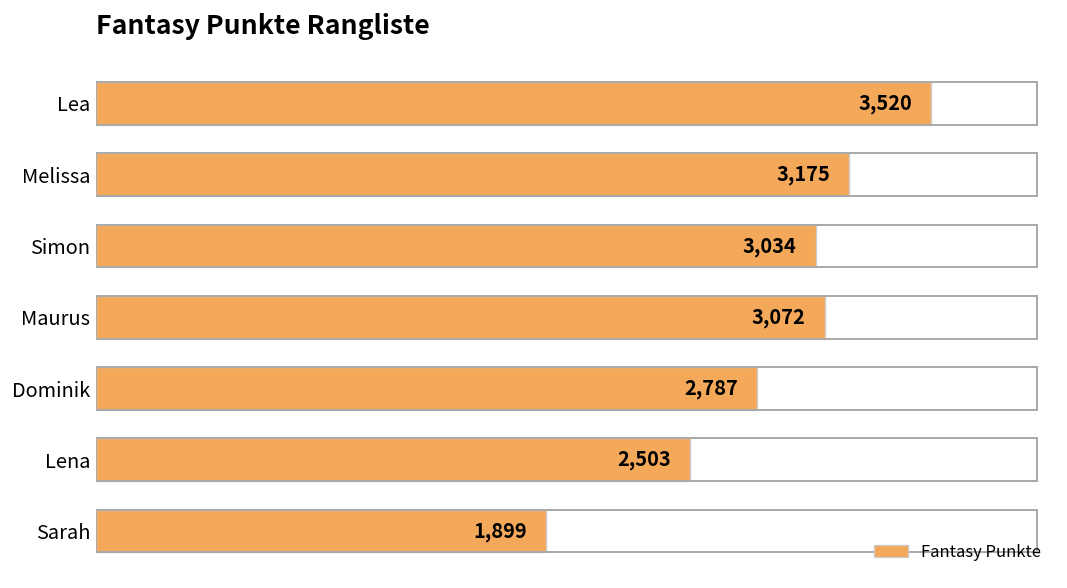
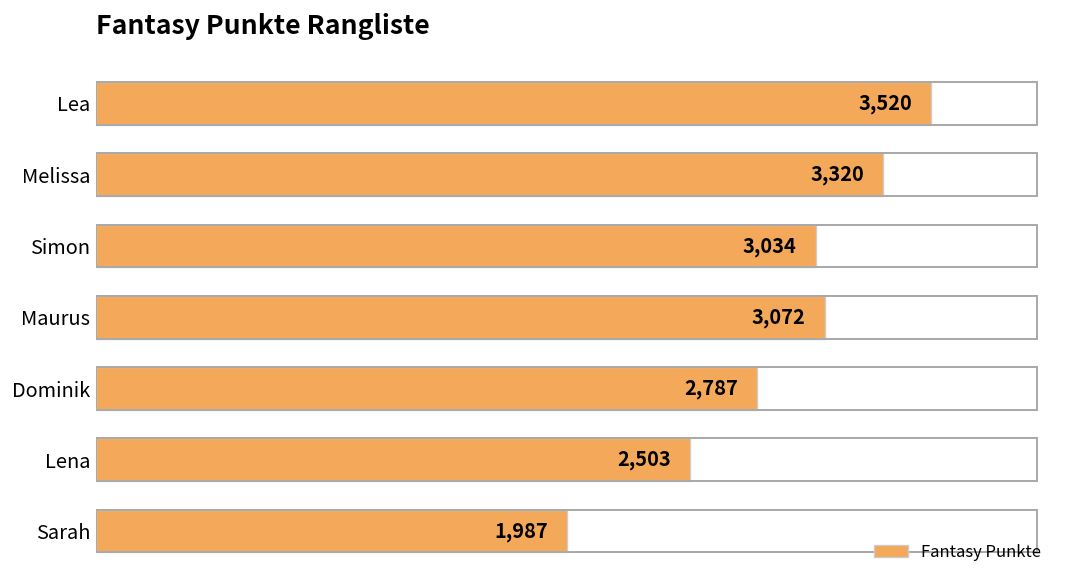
  {
    "Lea": "3,520",
-   "Melissa": "3,175",
+   "Melissa": "3,320",
    "Simon": "3,034",
    "Maurus": "3,072",
    "Dominik": "2,787",
    "Lena": "2,503",
-   "Sarah": "1,899"
+   "Sarah": "1,987"
  }
